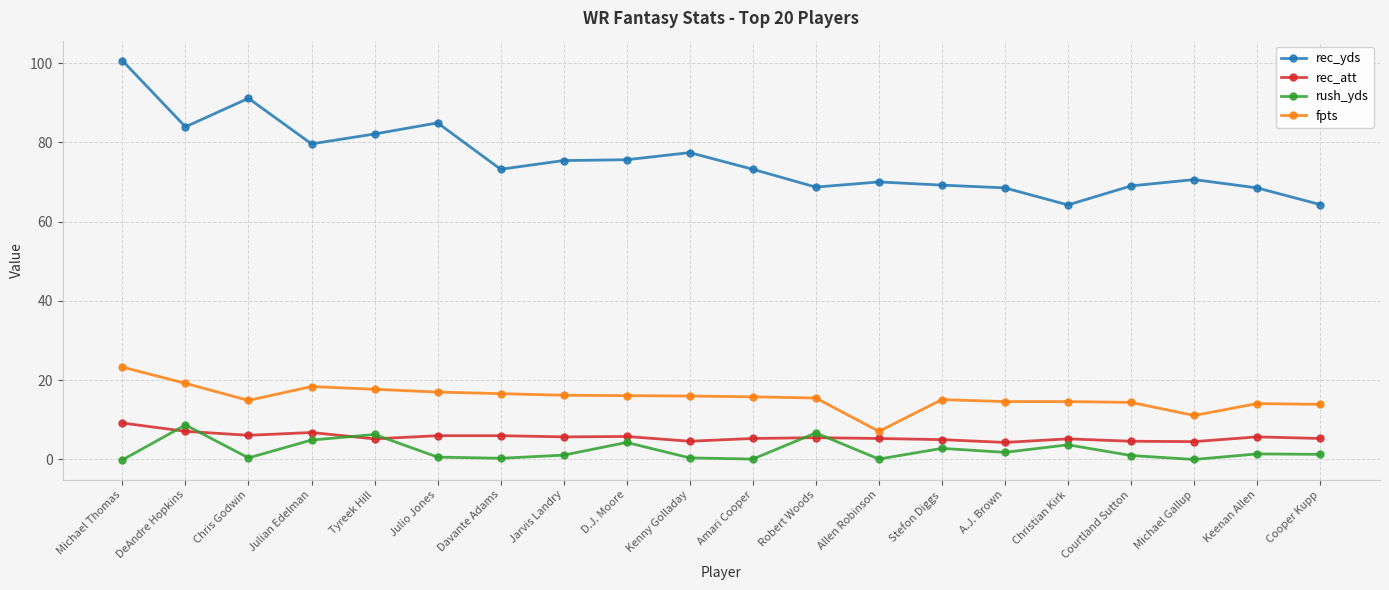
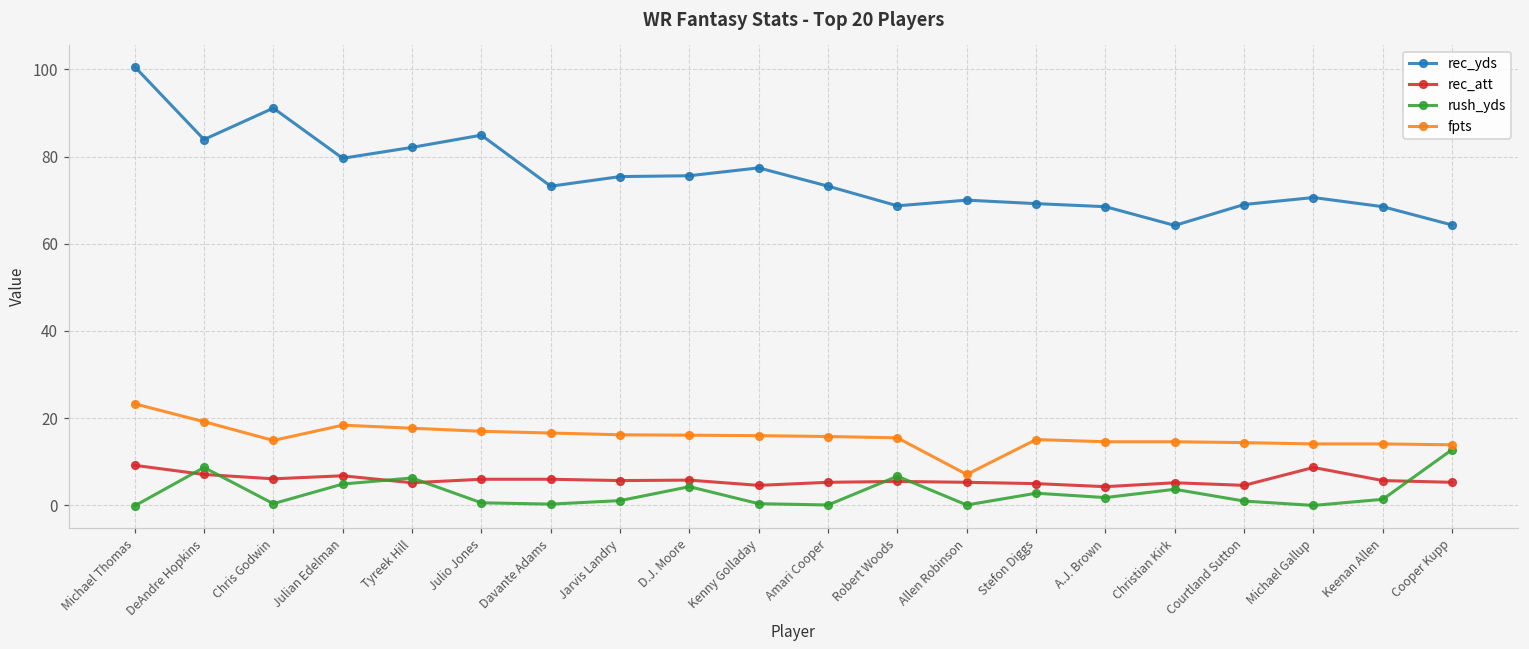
  {
    "rec_yds": {
      "Michael Thomas": 101,
      "DeAndre Hopkins": 84,
      "Chris Godwin": 91,
      "Julian Edelman": 80,
      "Tyreek Hill": 82,
      "Julio Jones": 85,
      "Davante Adams": 73,
      "Jarvis Landry": 75,
      "D.J. Moore": 76,
      "Kenny Golladay": 77,
      "Amari Cooper": 73,
      "Robert Woods": 69,
      "Allen Robinson": 70,
      "Stefon Diggs": 69,
      "A.J. Brown": 69,
      "Christian Kirk": 64,
      "Courtland Sutton": 69,
      "Michael Gallup": 71,
      "Keenan Allen": 69,
      "Cooper Kupp": 64
    },
    "rec_att": {
      "Michael Thomas": 9,
      "DeAndre Hopkins": 7,
      "Chris Godwin": 6,
      "Julian Edelman": 7,
      "Tyreek Hill": 5,
      "Julio Jones": 6,
      "Davante Adams": 6,
      "Jarvis Landry": 6,
      "D.J. Moore": 6,
      "Kenny Golladay": 5,
      "Amari Cooper": 5,
      "Robert Woods": 6,
      "Allen Robinson": 5,
      "Stefon Diggs": 5,
      "A.J. Brown": 4,
      "Christian Kirk": 5,
      "Courtland Sutton": 5,
-     "Michael Gallup": 5,
+     "Michael Gallup": 9,
      "Keenan Allen": 6,
      "Cooper Kupp": 5
    },
    "rush_yds": {
      "Michael Thomas": 0,
      "DeAndre Hopkins": 9,
      "Chris Godwin": 0,
      "Julian Edelman": 5,
      "Tyreek Hill": 6,
      "Julio Jones": 1,
      "Davante Adams": 0,
      "Jarvis Landry": 1,
      "D.J. Moore": 4,
      "Kenny Golladay": 0,
      "Amari Cooper": 0,
      "Robert Woods": 7,
      "Allen Robinson": 0,
      "Stefon Diggs": 3,
      "A.J. Brown": 2,
      "Christian Kirk": 4,
      "Courtland Sutton": 1,
      "Michael Gallup": 0,
      "Keenan Allen": 1,
-     "Cooper Kupp": 1
+     "Cooper Kupp": 13
    },
    "fpts": {
      "Michael Thomas": 23,
      "DeAndre Hopkins": 19,
      "Chris Godwin": 15,
      "Julian Edelman": 18,
      "Tyreek Hill": 18,
      "Julio Jones": 17,
      "Davante Adams": 17,
      "Jarvis Landry": 16,
      "D.J. Moore": 16,
      "Kenny Golladay": 16,
      "Amari Cooper": 16,
      "Robert Woods": 16,
      "Allen Robinson": 7,
      "Stefon Diggs": 15,
      "A.J. Brown": 15,
      "Christian Kirk": 15,
      "Courtland Sutton": 14,
-     "Michael Gallup": 11,
+     "Michael Gallup": 14,
      "Keenan Allen": 14,
      "Cooper Kupp": 14
    }
  }
